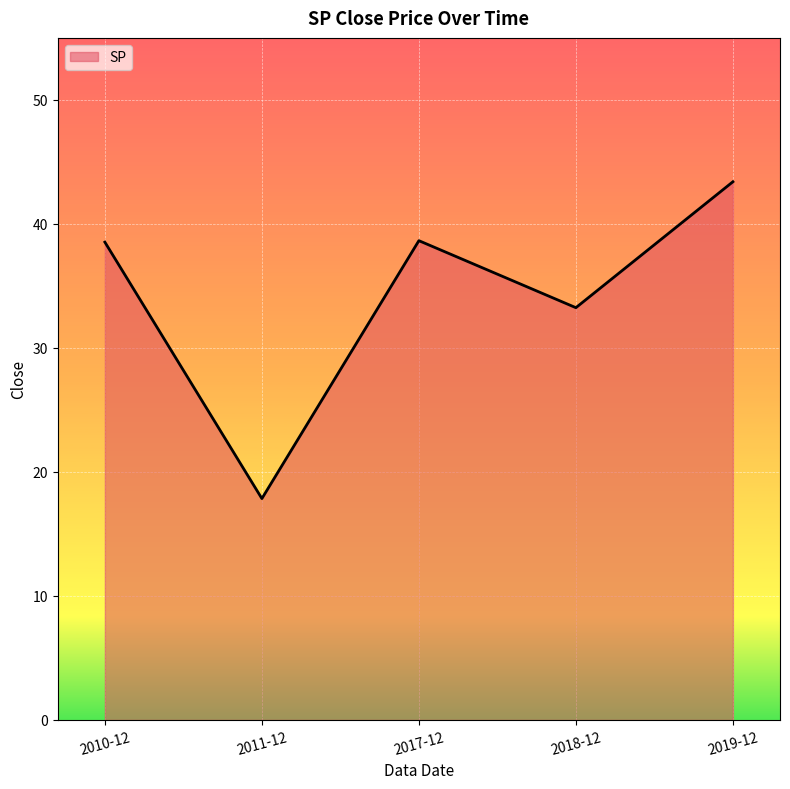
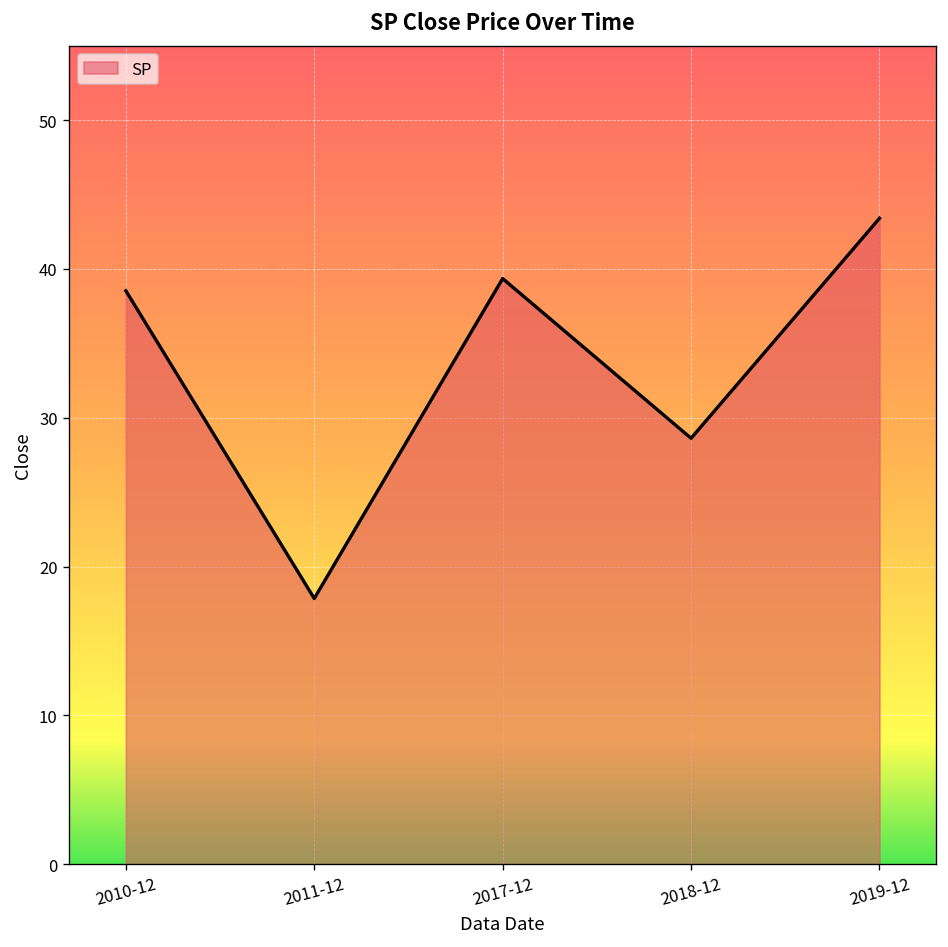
  {
    "2010-12": 38.5,
    "2011-12": 17.9,
-   "2017-12": 38.6,
-   "2018-12": 33.2,
+   "2017-12": 39.3,
+   "2018-12": 28.6,
    "2019-12": 43.4
  }
